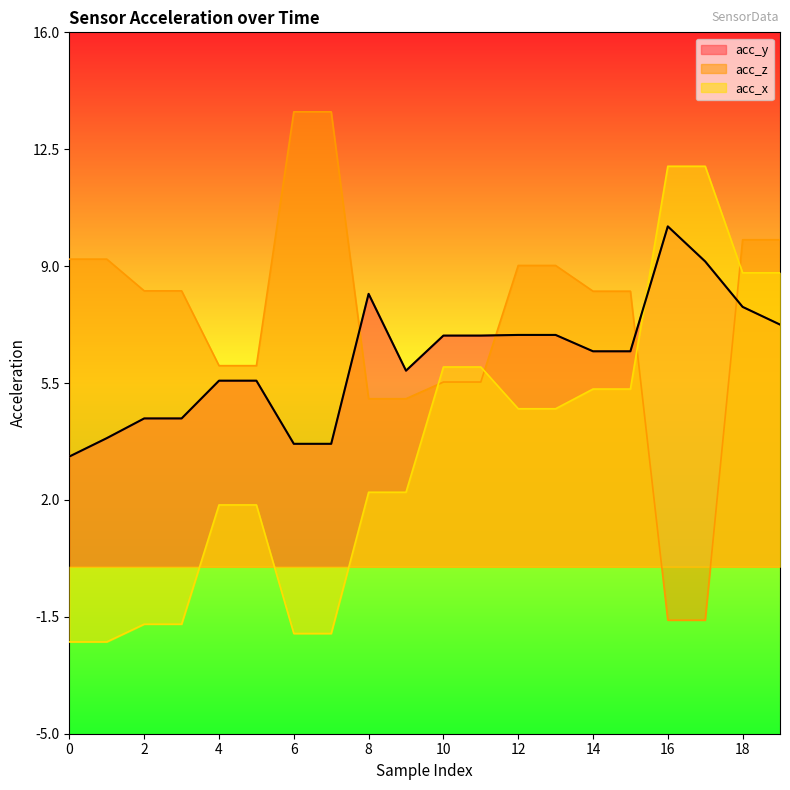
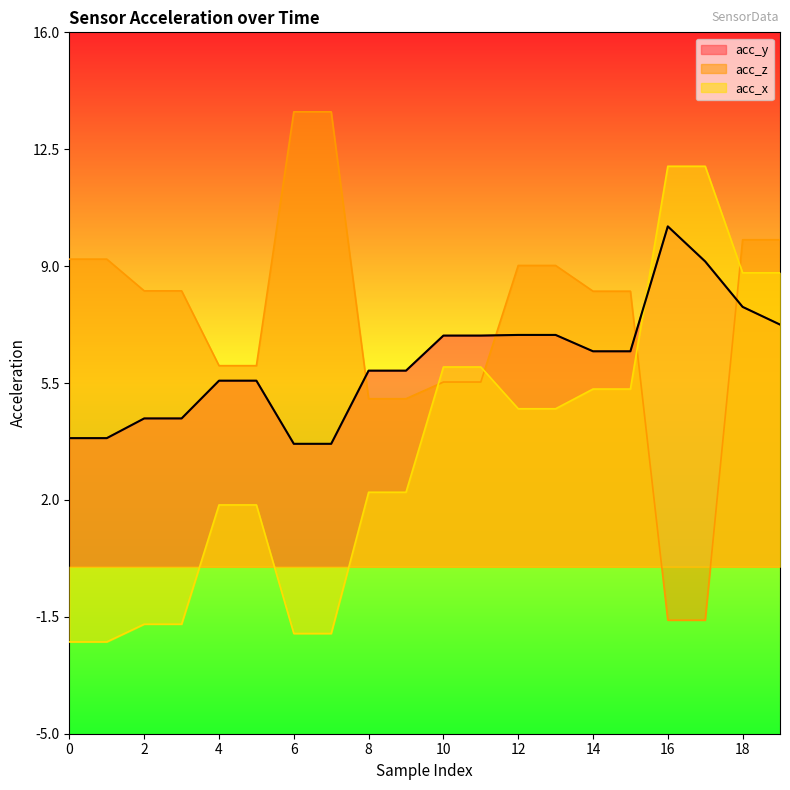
  {
    "acc_y": {
-     "0": 3.3,
+     "0": 3.9,
      "2": 4.4,
      "4": 5.6,
      "6": 3.7,
-     "8": 8.2,
+     "8": 5.9,
      "10": 6.9,
      "12": 6.9,
      "14": 6.5,
      "16": 10.2,
      "18": 7.8
    }
  }
